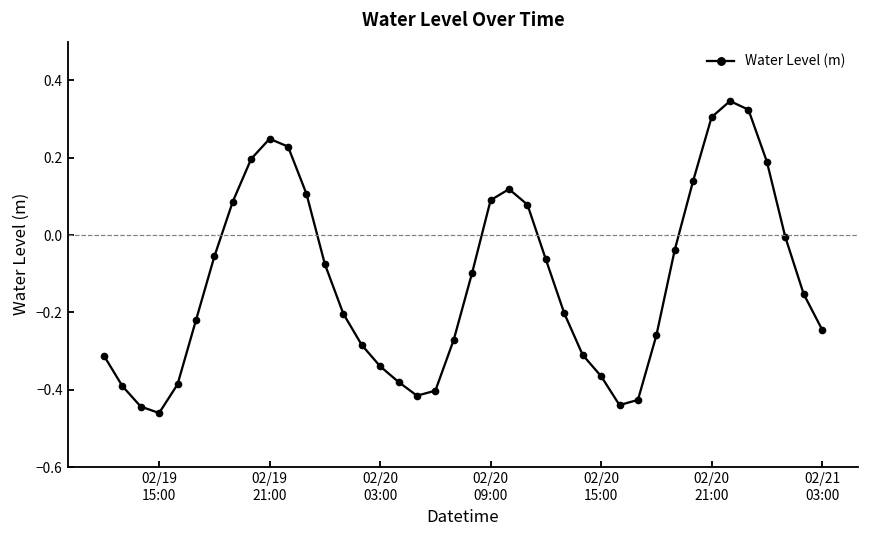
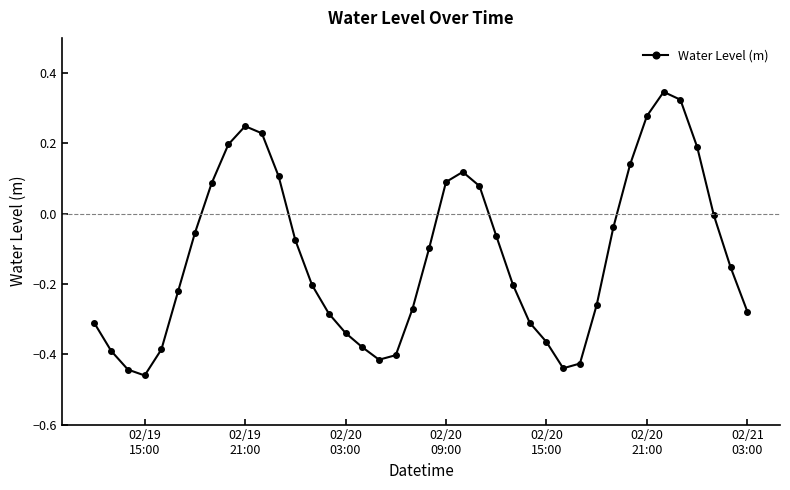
  {
    "02/19 15:00": -0.46,
    "02/19 21:00": 0.25,
    "02/20 03:00": -0.34,
    "02/20 09:00": 0.09,
    "02/20 15:00": -0.37,
-   "02/20 21:00": 0.30,
-   "02/21 03:00": -0.24
+   "02/20 21:00": 0.28,
+   "02/21 03:00": -0.28
  }
